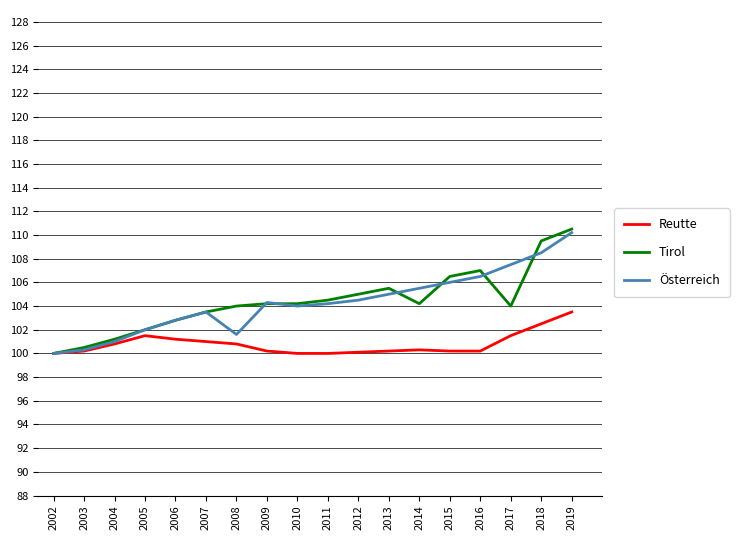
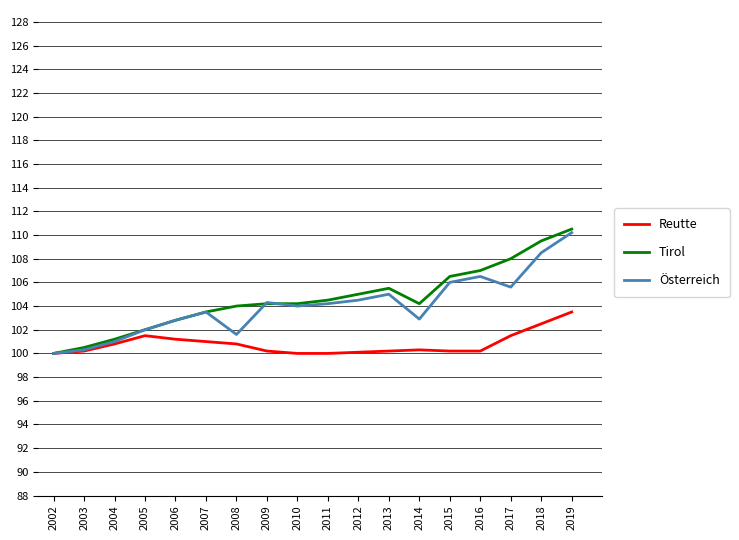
  {
    "Reutte": {
      "2005": 101.5,
      "2006": 101.2,
      "2007": 101.0,
      "2008": 100.8,
      "2009": 100.2,
      "2010": 100.0,
      "2011": 100.0,
      "2012": 100.1,
      "2013": 100.2,
      "2014": 100.3,
      "2015": 100.2,
      "2016": 100.2,
      "2017": 101.5,
      "2018": 102.5,
      "2019": 103.5
    },
    "Tirol": {
      "2008": 104,
      "2011": 104.5,
      "2012": 105,
      "2013": 105.5,
      "2014": 104,
      "2015": 106.5,
      "2016": 107,
-     "2017": 104,
+     "2017": 108,
      "2018": 109.5,
      "2019": 110.5
    },
    "Österreich": {
      "2008": 101.6,
      "2011": 104.2,
      "2012": 104.5,
      "2013": 105.0,
-     "2014": 105.5,
+     "2014": 102.9,
      "2015": 106.0,
      "2016": 106.5,
-     "2017": 107.5,
+     "2017": 105.6,
      "2018": 108.5,
      "2019": 110.2
    }
  }
